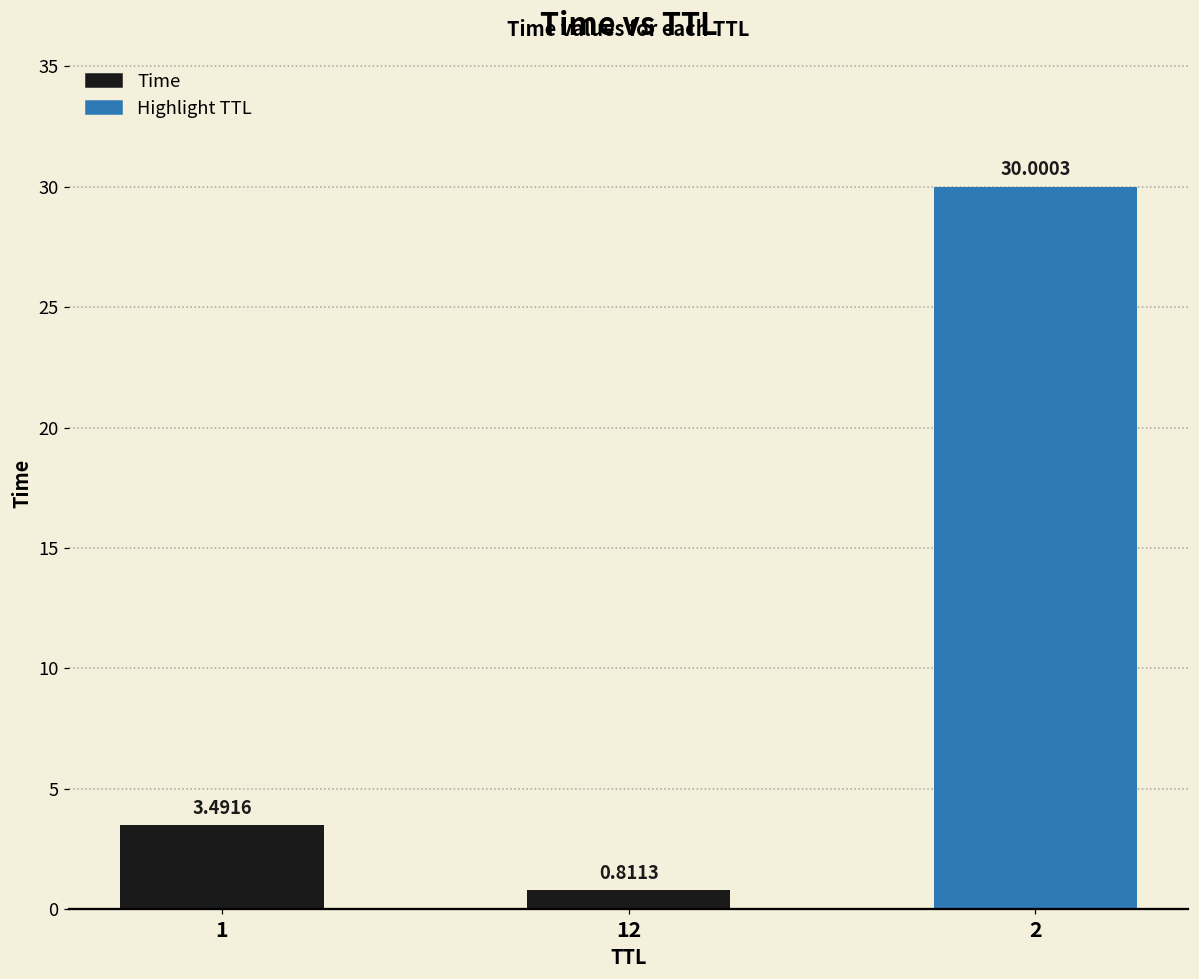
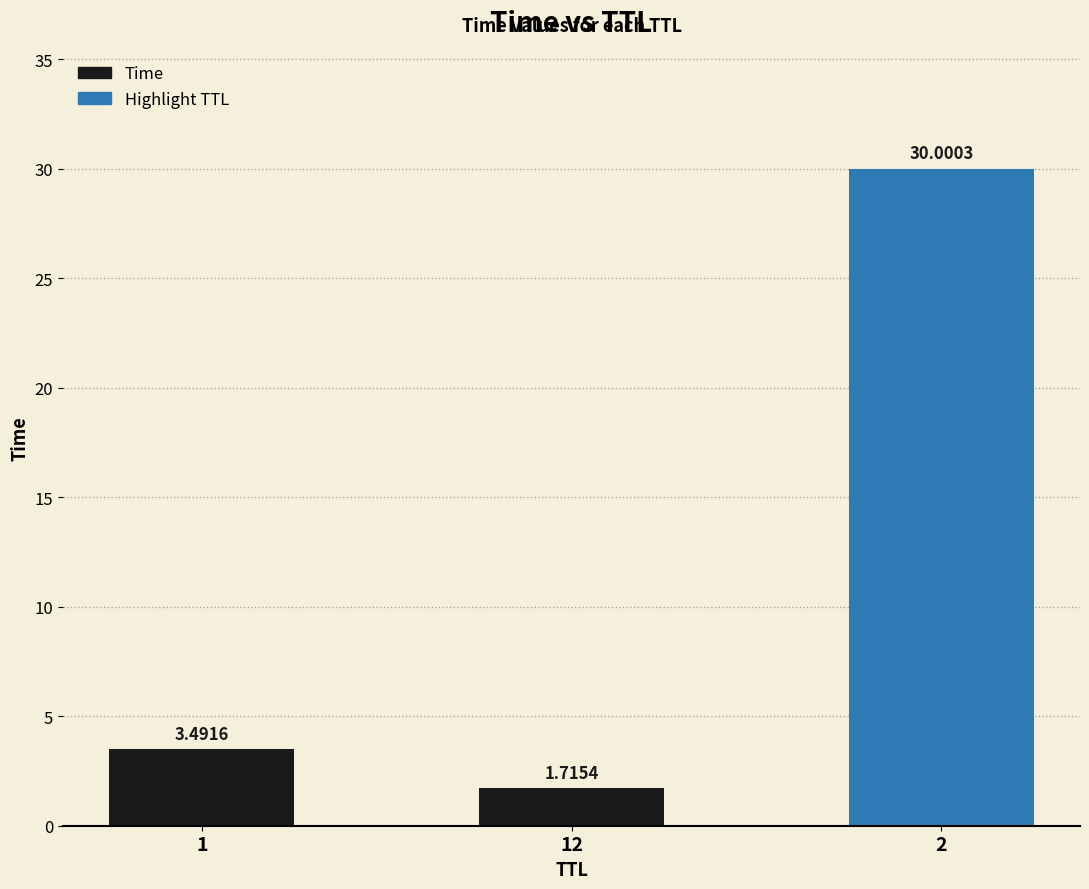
  {
    "1": 3.4916,
-   "12": 0.8113,
+   "12": 1.7154,
    "2": 30.0003
  }
